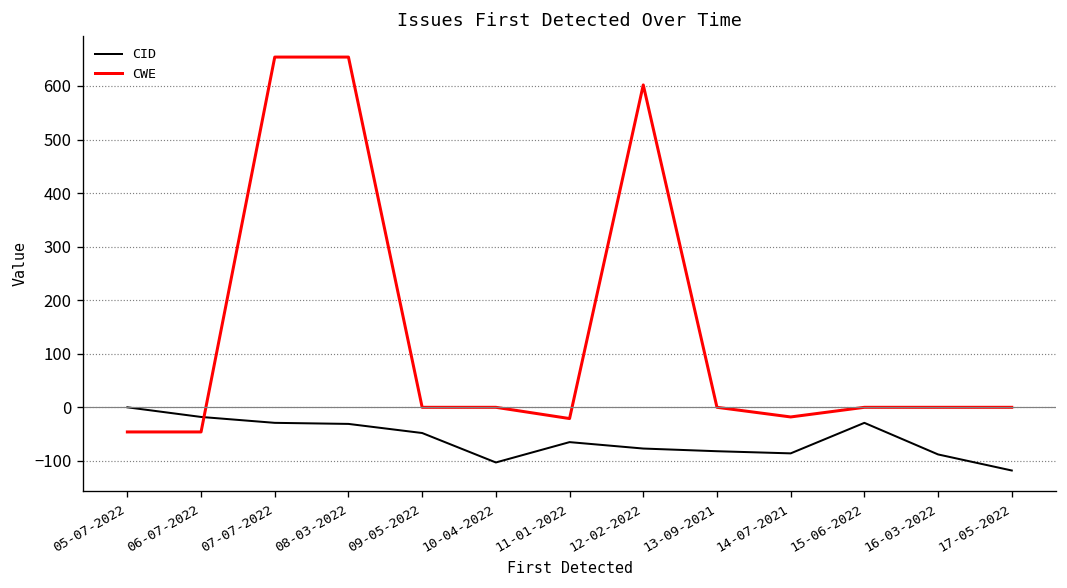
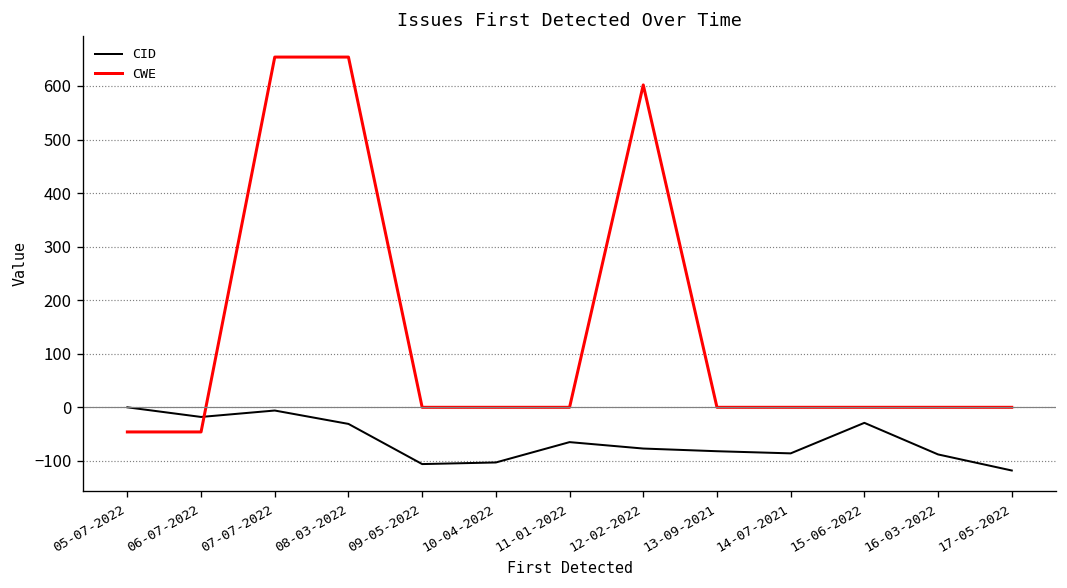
  {
    "CID": {
      "05-07-2022": 0,
      "06-07-2022": -20,
-     "07-07-2022": -30,
+     "07-07-2022": -10,
      "08-03-2022": -30,
-     "09-05-2022": -50,
+     "09-05-2022": -110,
      "10-04-2022": -100,
      "11-01-2022": -70,
      "12-02-2022": -80,
      "13-09-2021": -80,
      "14-07-2021": -90,
      "15-06-2022": -30,
      "16-03-2022": -90,
      "17-05-2022": -120
    },
    "CWE": {
      "05-07-2022": -50,
      "06-07-2022": -50,
      "07-07-2022": 650,
      "08-03-2022": 650,
      "09-05-2022": 0,
      "10-04-2022": 0,
-     "11-01-2022": -20,
+     "11-01-2022": 0,
      "12-02-2022": 600,
      "13-09-2021": 0,
-     "14-07-2021": -20,
+     "14-07-2021": 0,
      "15-06-2022": 0,
      "16-03-2022": 0,
      "17-05-2022": 0
    }
  }
